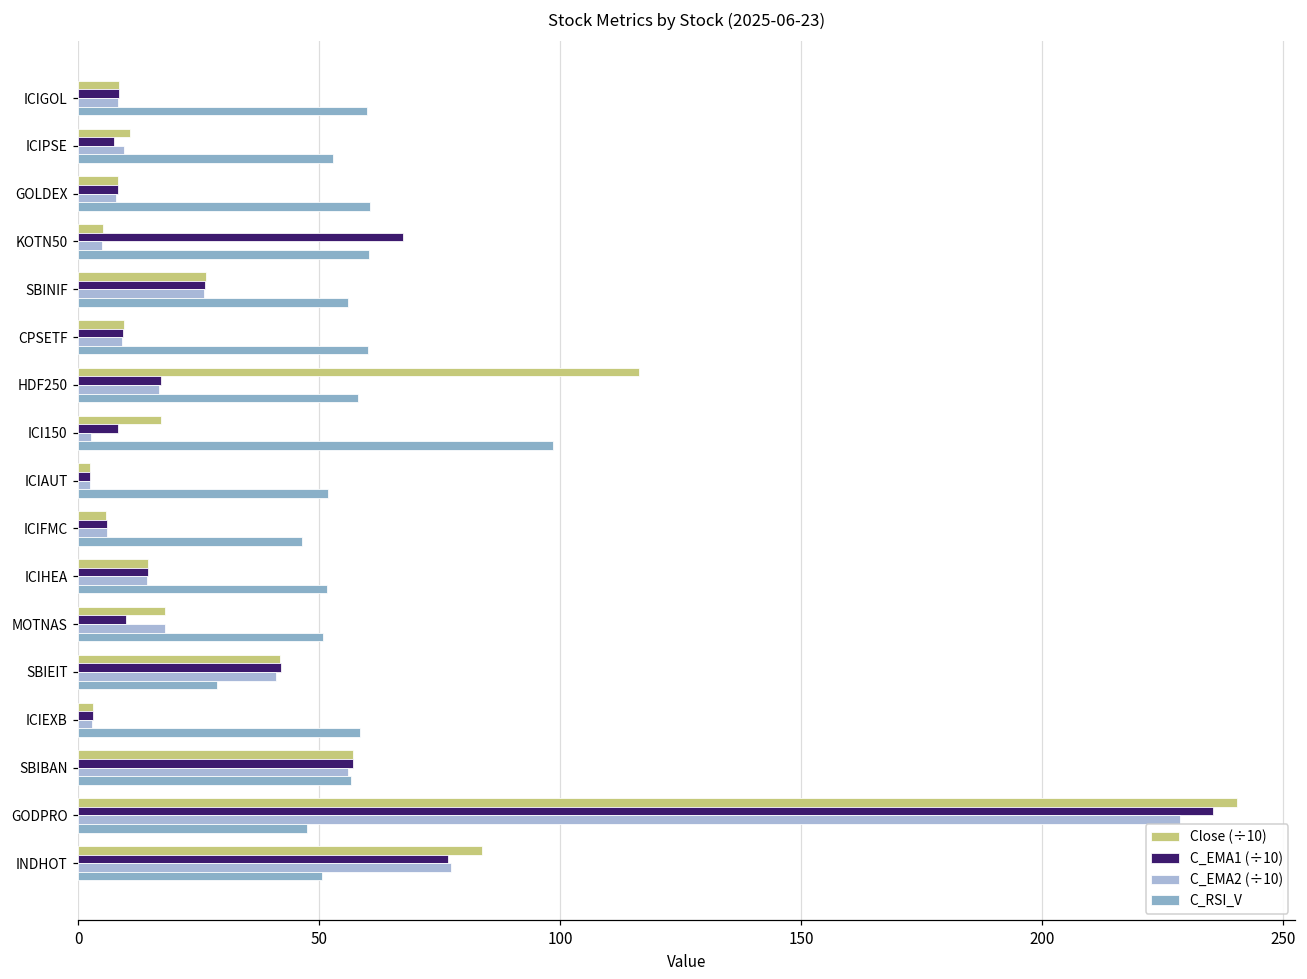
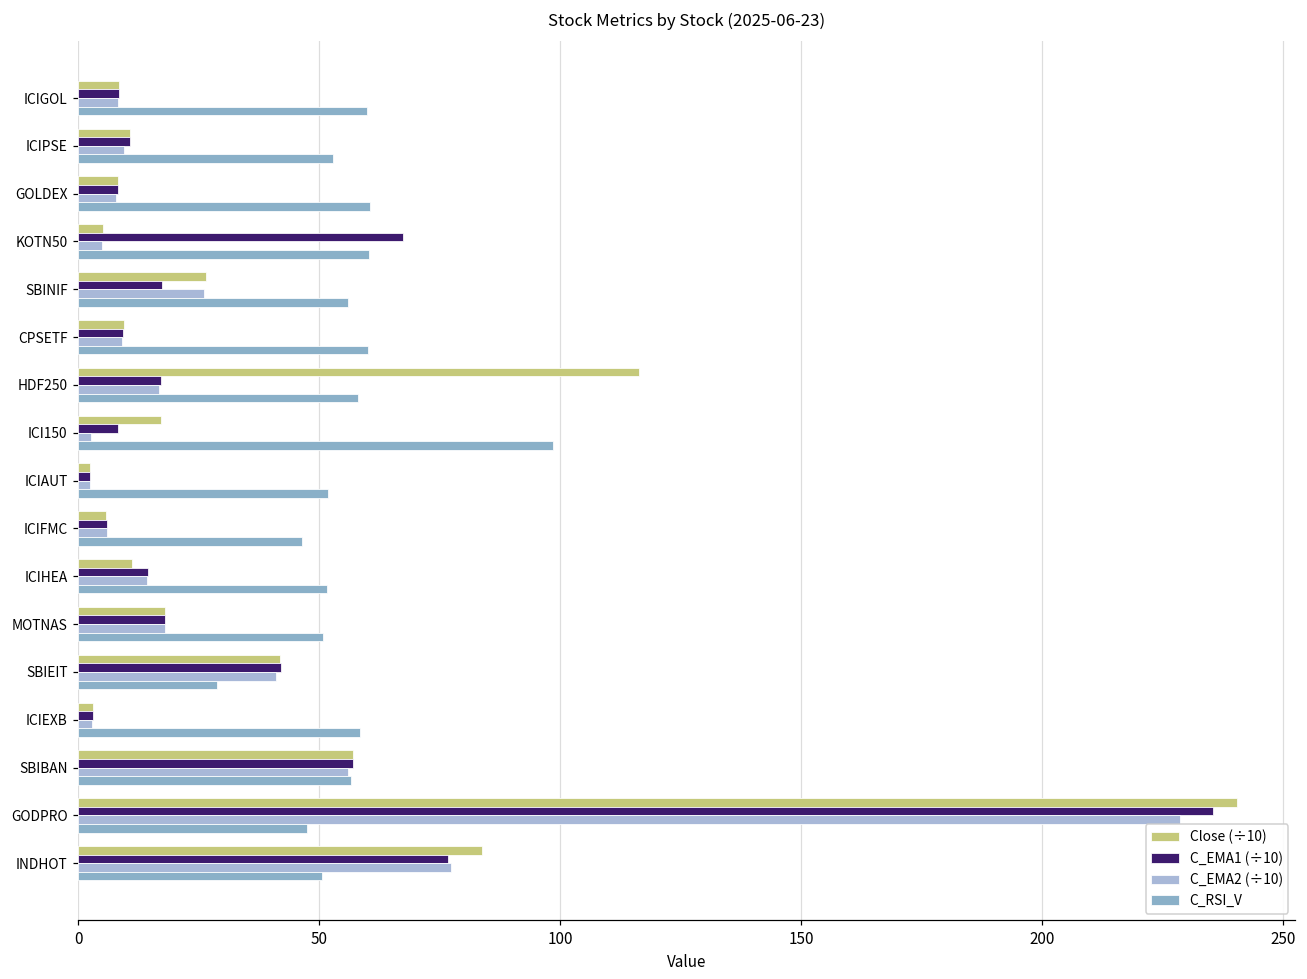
  {
    "Close (÷10)": {
      "ICIGOL": 9,
      "ICIPSE": 11,
      "GOLDEX": 8,
      "KOTN50": 5,
      "SBINIF": 26,
      "CPSETF": 9,
      "HDF250": 116,
      "ICI150": 17,
      "ICIAUT": 2,
      "ICIFMC": 6,
-     "ICIHEA": 14,
+     "ICIHEA": 11,
      "MOTNAS": 18,
      "SBIEIT": 42,
      "ICIEXB": 3,
      "SBIBAN": 57,
      "GODPRO": 240,
      "INDHOT": 84
    },
    "C_EMA1 (÷10)": {
      "ICIGOL": 8,
-     "ICIPSE": 7,
+     "ICIPSE": 11,
      "GOLDEX": 8,
      "KOTN50": 67,
-     "SBINIF": 26,
+     "SBINIF": 17,
      "CPSETF": 9,
      "HDF250": 17,
      "ICI150": 8,
      "ICIAUT": 2,
      "ICIFMC": 6,
      "ICIHEA": 14,
-     "MOTNAS": 10,
+     "MOTNAS": 18,
      "SBIEIT": 42,
      "ICIEXB": 3,
      "SBIBAN": 57,
      "GODPRO": 235,
      "INDHOT": 77
    }
  }
